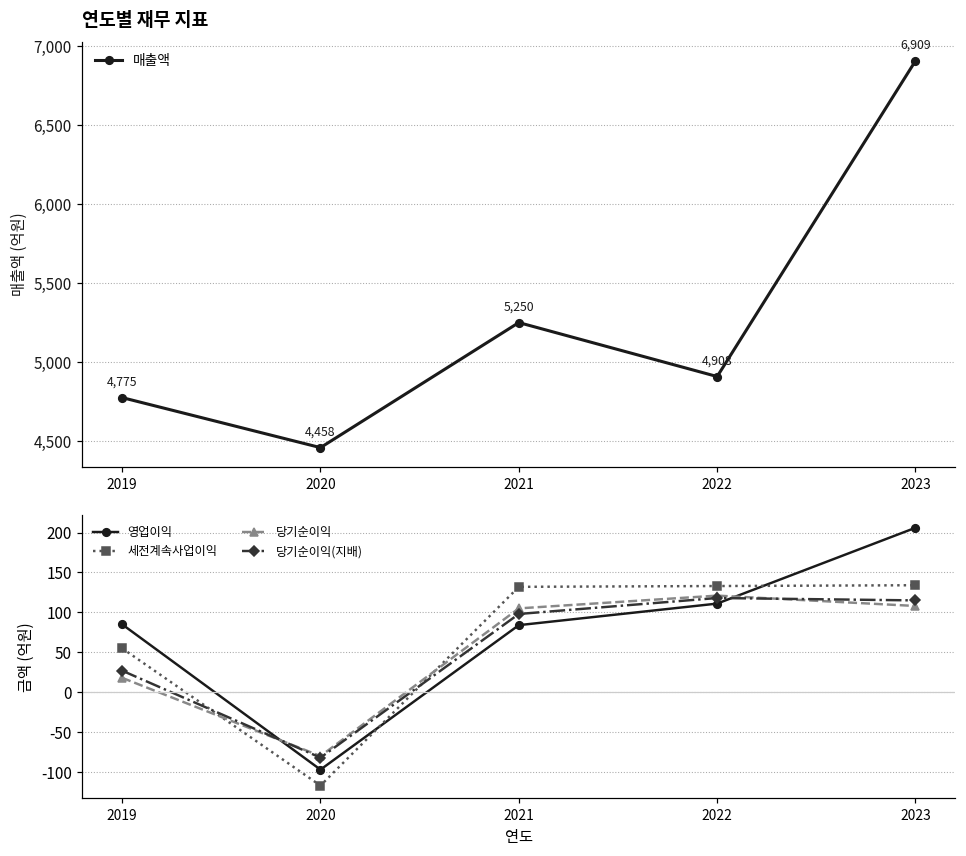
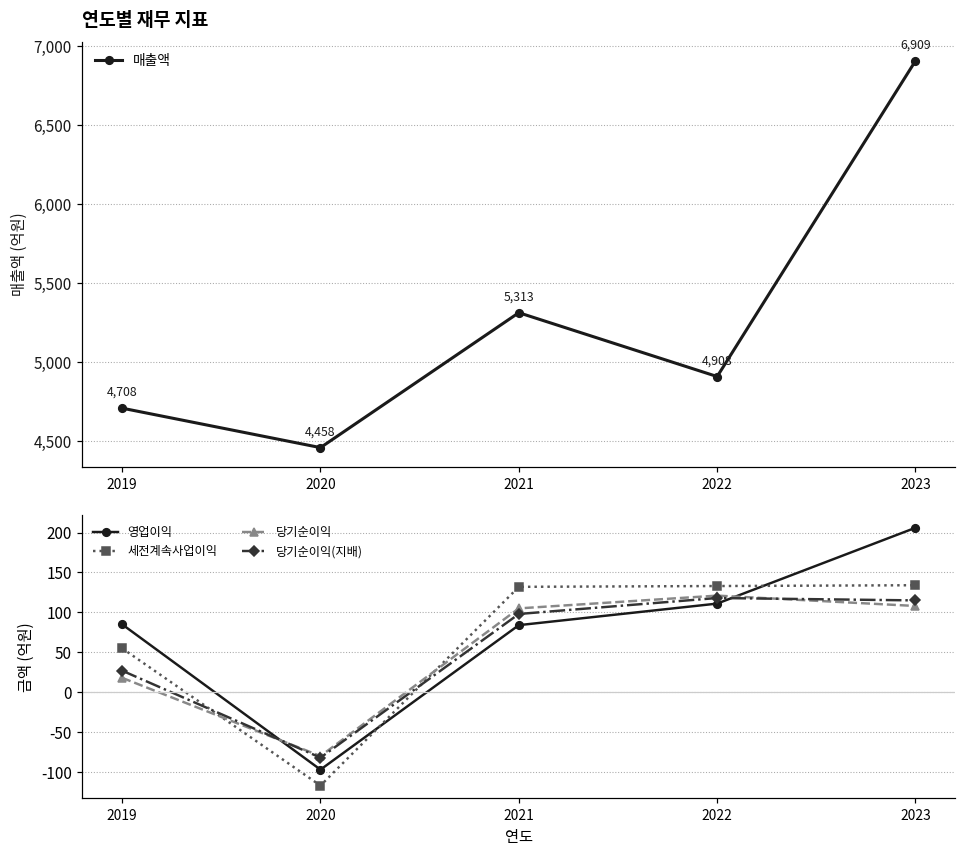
  {
    "연도별 재무 지표": {
-     "2019": "4,775",
+     "2019": "4,708",
      "2020": "4,458",
-     "2021": "5,250",
+     "2021": "5,313",
      "2022": "4,908",
      "2023": "6,909"
    }
  }
